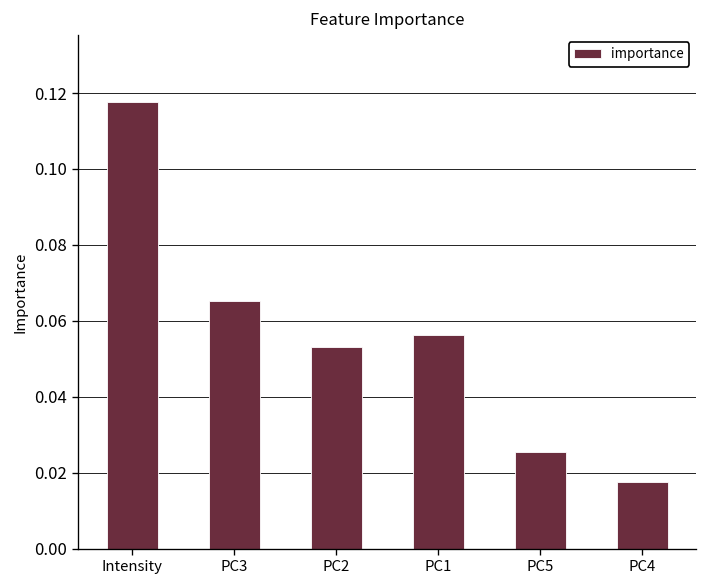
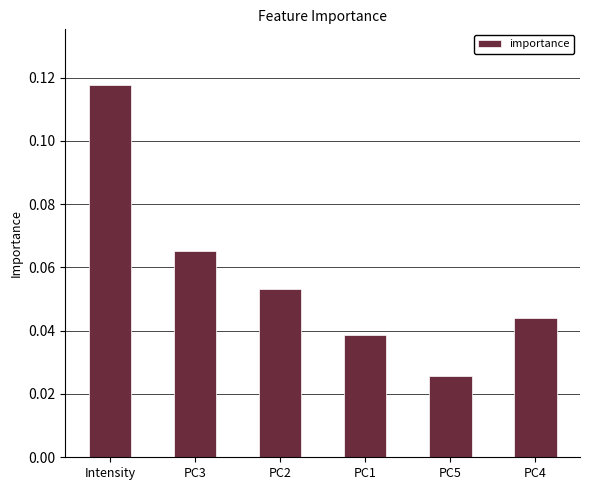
  {
    "Intensity": 0.118,
    "PC3": 0.065,
    "PC2": 0.053,
-   "PC1": 0.056,
+   "PC1": 0.039,
    "PC5": 0.026,
-   "PC4": 0.017
+   "PC4": 0.044
  }
